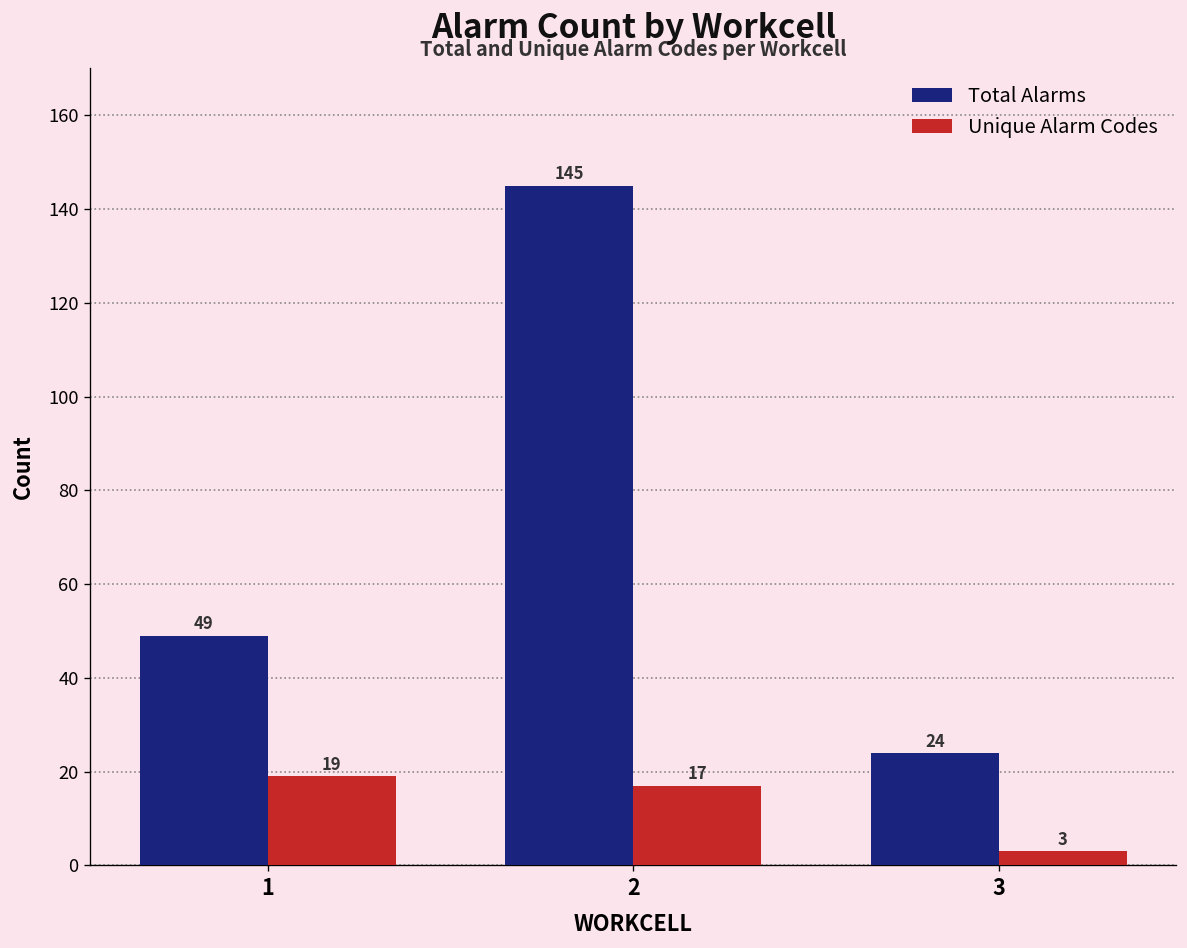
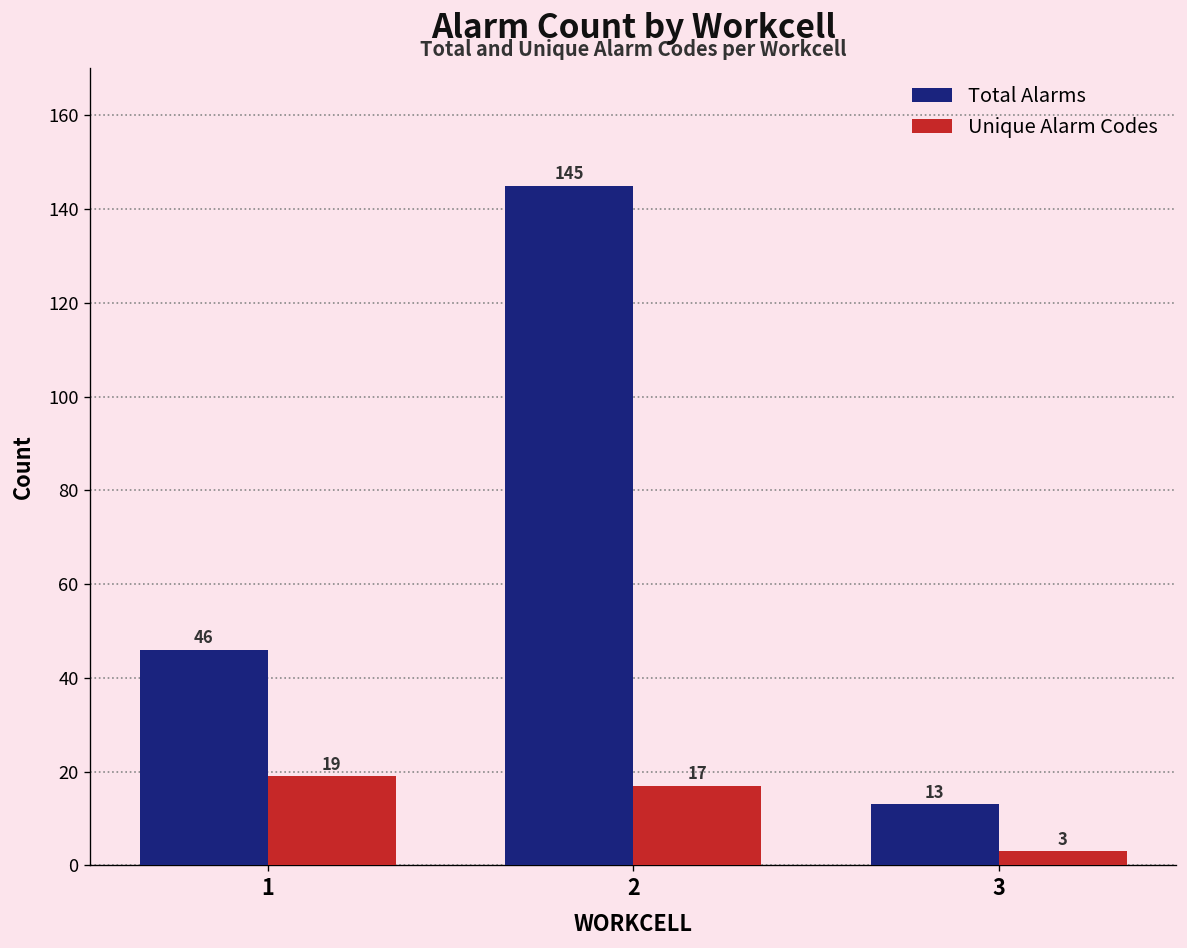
  {
    "Total Alarms": {
-     "1": 49,
+     "1": 46,
      "2": 145,
-     "3": 24
+     "3": 13
    },
    "Unique Alarm Codes": {
      "1": 19,
      "2": 17,
      "3": 3
    }
  }
